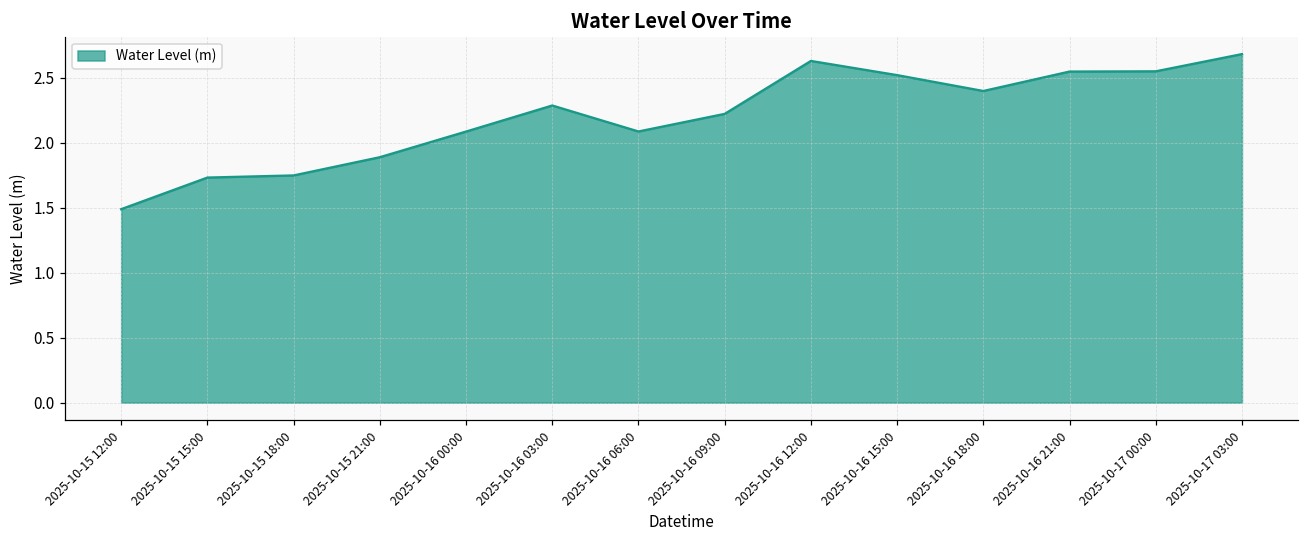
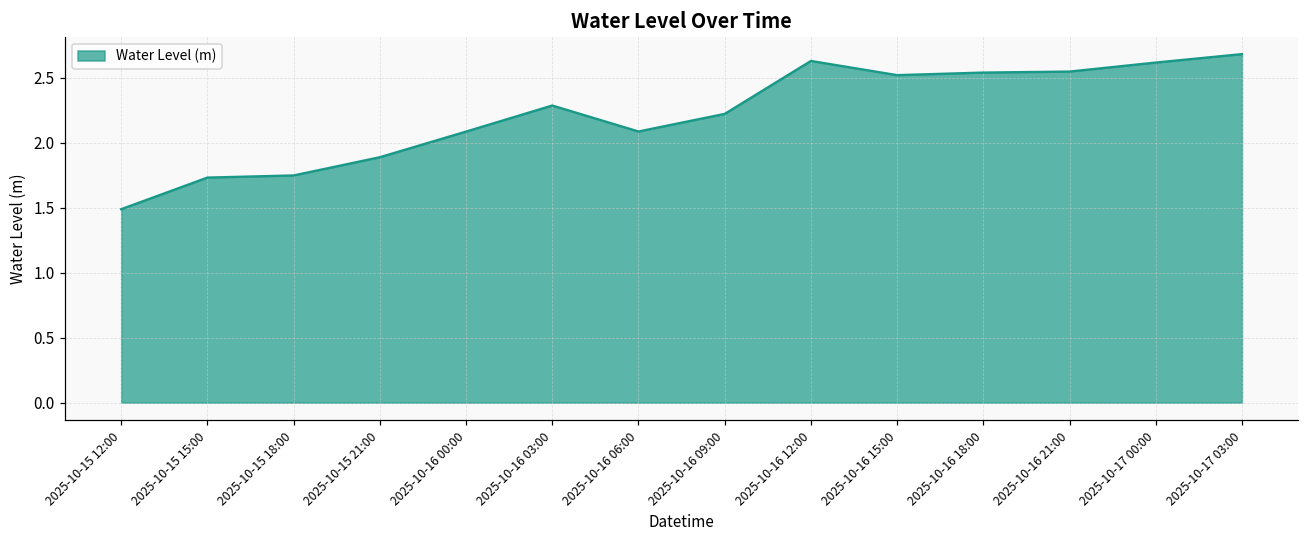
  {
    "2025-10-15 12:00": 1.49,
    "2025-10-15 15:00": 1.73,
    "2025-10-15 18:00": 1.75,
    "2025-10-15 21:00": 1.89,
    "2025-10-16 00:00": 2.09,
    "2025-10-16 03:00": 2.29,
    "2025-10-16 06:00": 2.09,
    "2025-10-16 09:00": 2.22,
    "2025-10-16 12:00": 2.63,
    "2025-10-16 15:00": 2.52,
-   "2025-10-16 18:00": 2.40,
+   "2025-10-16 18:00": 2.54,
    "2025-10-16 21:00": 2.55,
-   "2025-10-17 00:00": 2.55,
+   "2025-10-17 00:00": 2.62,
    "2025-10-17 03:00": 2.68
  }
